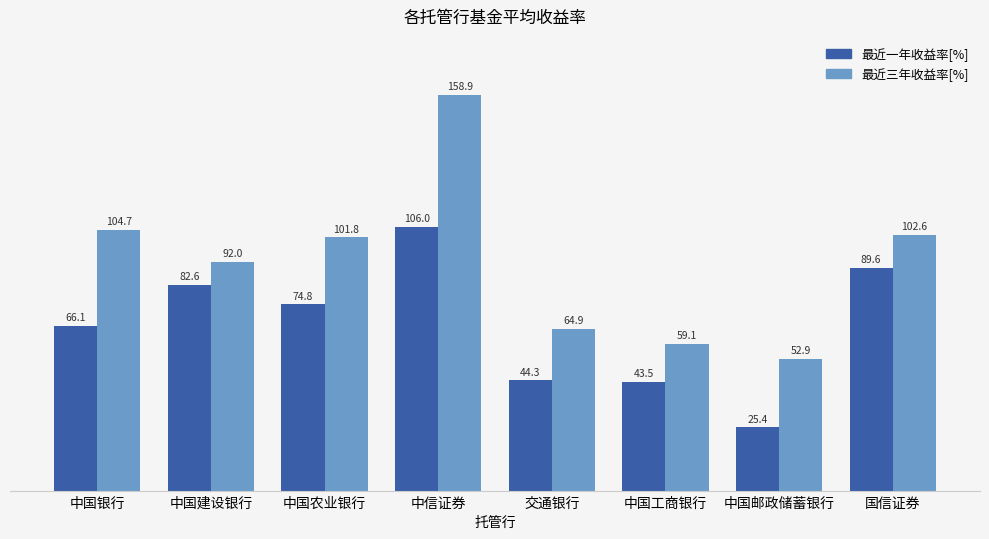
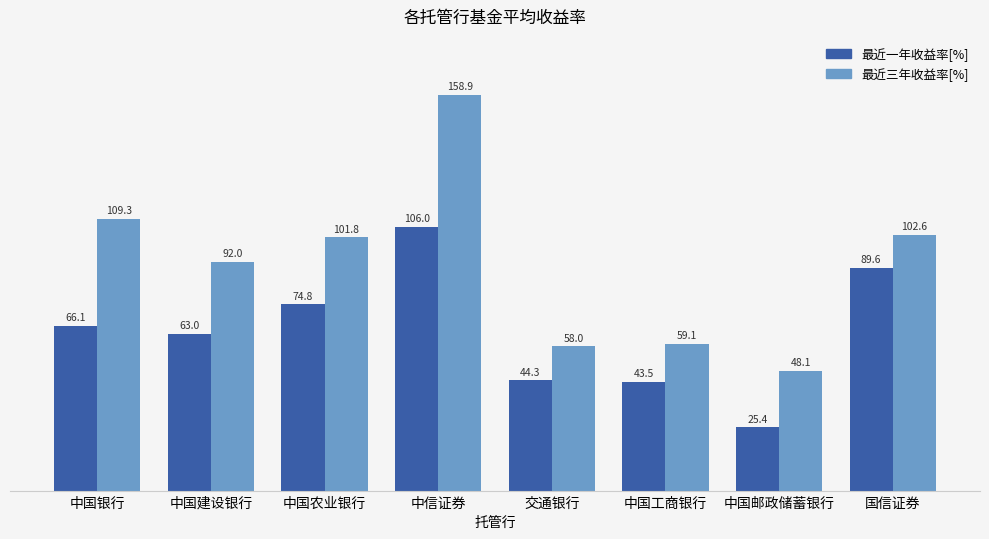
  {
    "最近一年收益率[%]": {
      "中国银行": 66.1,
-     "中国建设银行": 82.6,
+     "中国建设银行": 63.0,
      "中国农业银行": 74.8,
      "中信证券": 106.0,
      "交通银行": 44.3,
      "中国工商银行": 43.5,
      "中国邮政储蓄银行": 25.4,
      "国信证券": 89.6
    },
    "最近三年收益率[%]": {
-     "中国银行": 104.7,
+     "中国银行": 109.3,
      "中国建设银行": 92.0,
      "中国农业银行": 101.8,
      "中信证券": 158.9,
-     "交通银行": 64.9,
+     "交通银行": 58.0,
      "中国工商银行": 59.1,
-     "中国邮政储蓄银行": 52.9,
+     "中国邮政储蓄银行": 48.1,
      "国信证券": 102.6
    }
  }
